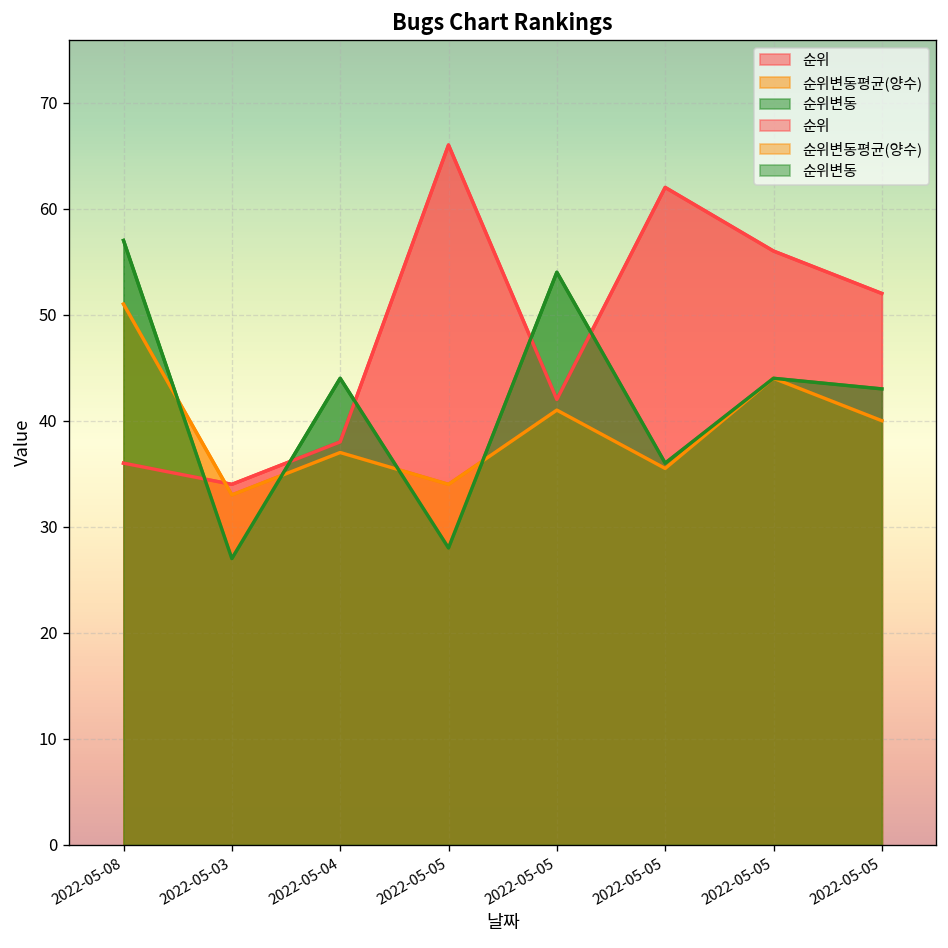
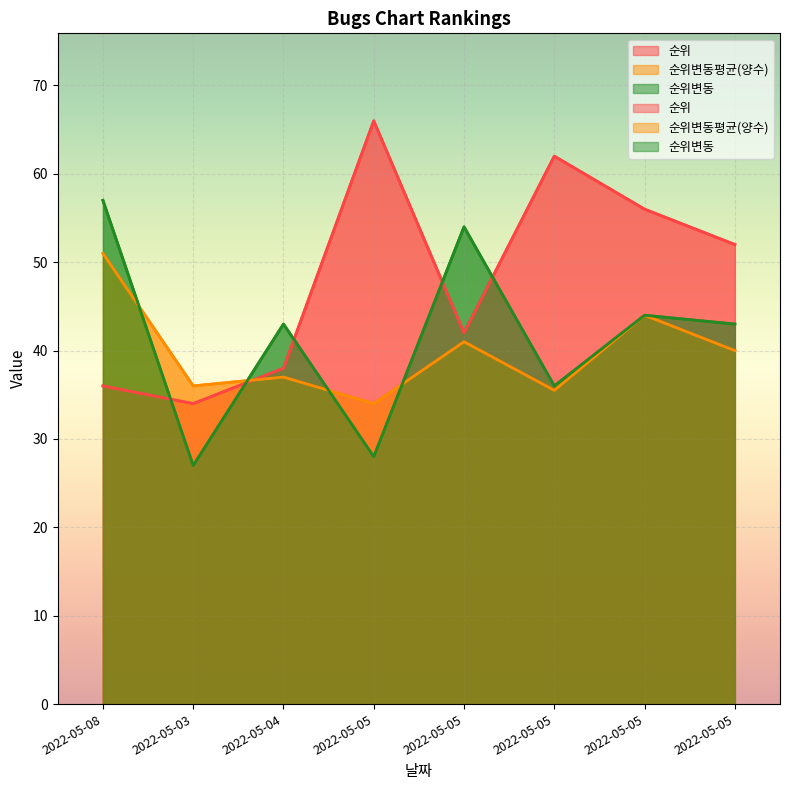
  {
    "순위": {
      "2022-05-08": 36,
      "2022-05-03": 34,
      "2022-05-04": 38
    },
    "순위변동평균(양수)": {
      "2022-05-08": 51,
-     "2022-05-03": 33,
+     "2022-05-03": 36,
      "2022-05-04": 37
    },
    "순위변동": {
      "2022-05-08": 57,
      "2022-05-03": 27,
-     "2022-05-04": 44
+     "2022-05-04": 43
    }
  }
